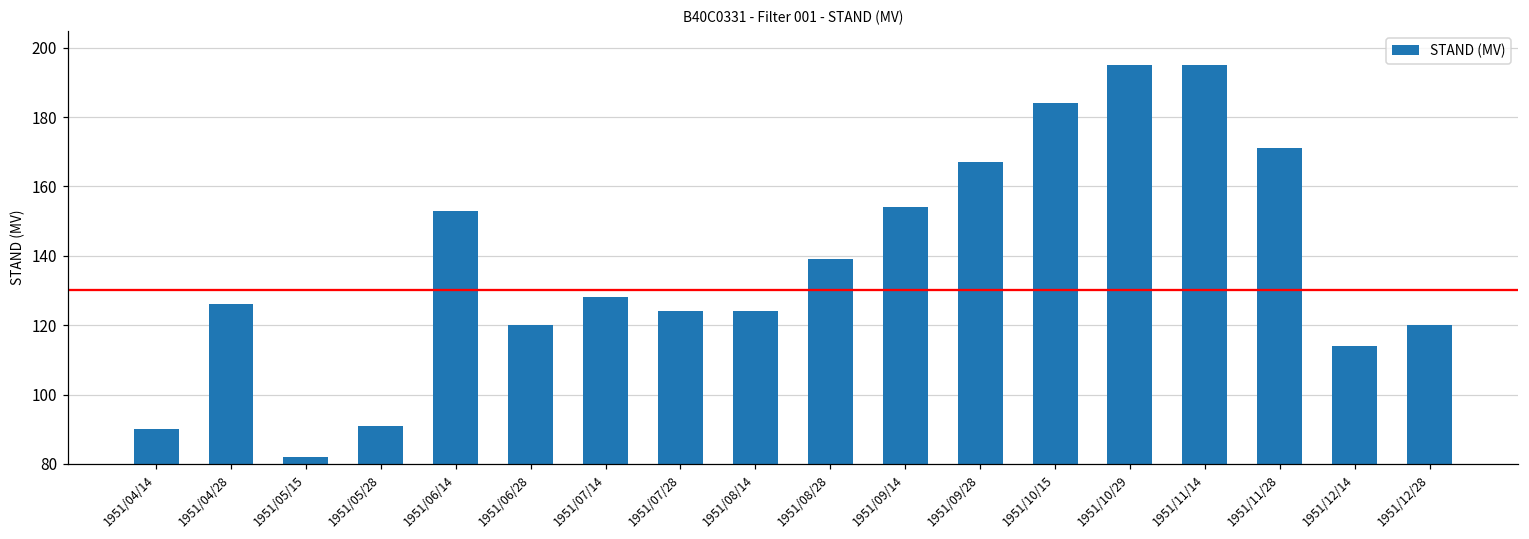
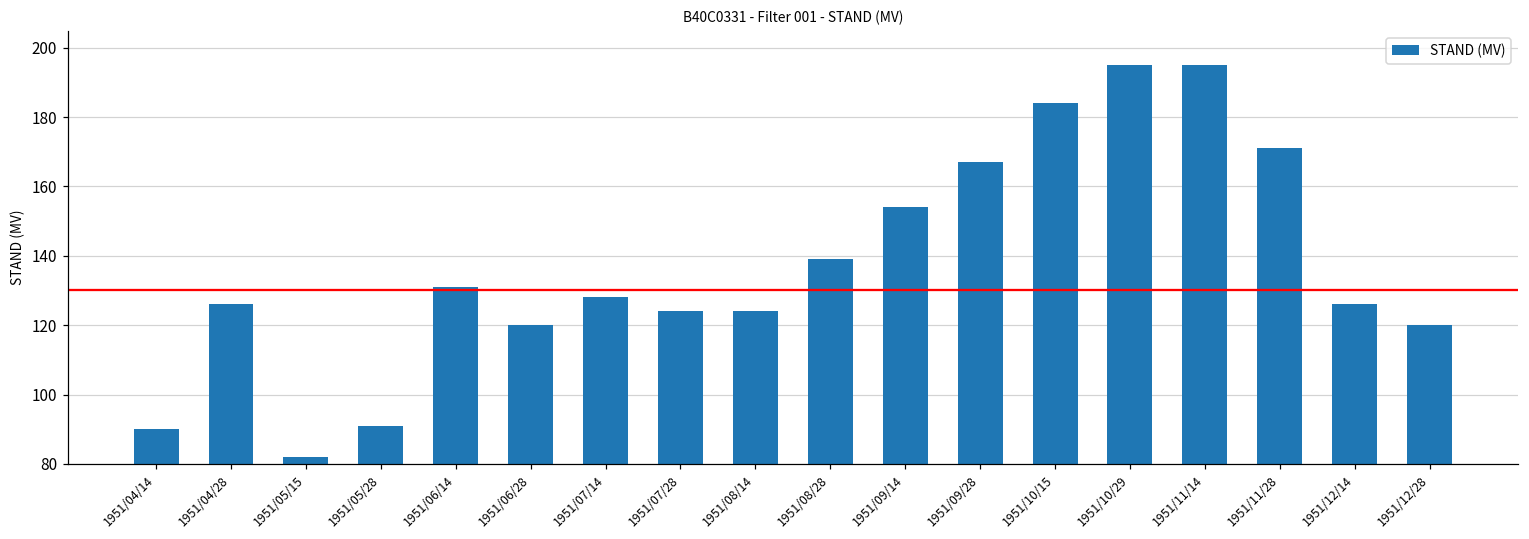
  {
    "1951/04/14": 90,
    "1951/04/28": 126,
    "1951/05/15": 82,
    "1951/05/28": 91,
-   "1951/06/14": 153,
+   "1951/06/14": 131,
    "1951/06/28": 120,
    "1951/07/14": 128,
    "1951/07/28": 124,
    "1951/08/14": 124,
    "1951/08/28": 139,
    "1951/09/14": 154,
    "1951/09/28": 167,
    "1951/10/15": 184,
    "1951/10/29": 195,
    "1951/11/14": 195,
    "1951/11/28": 171,
-   "1951/12/14": 114,
+   "1951/12/14": 126,
    "1951/12/28": 120
  }
